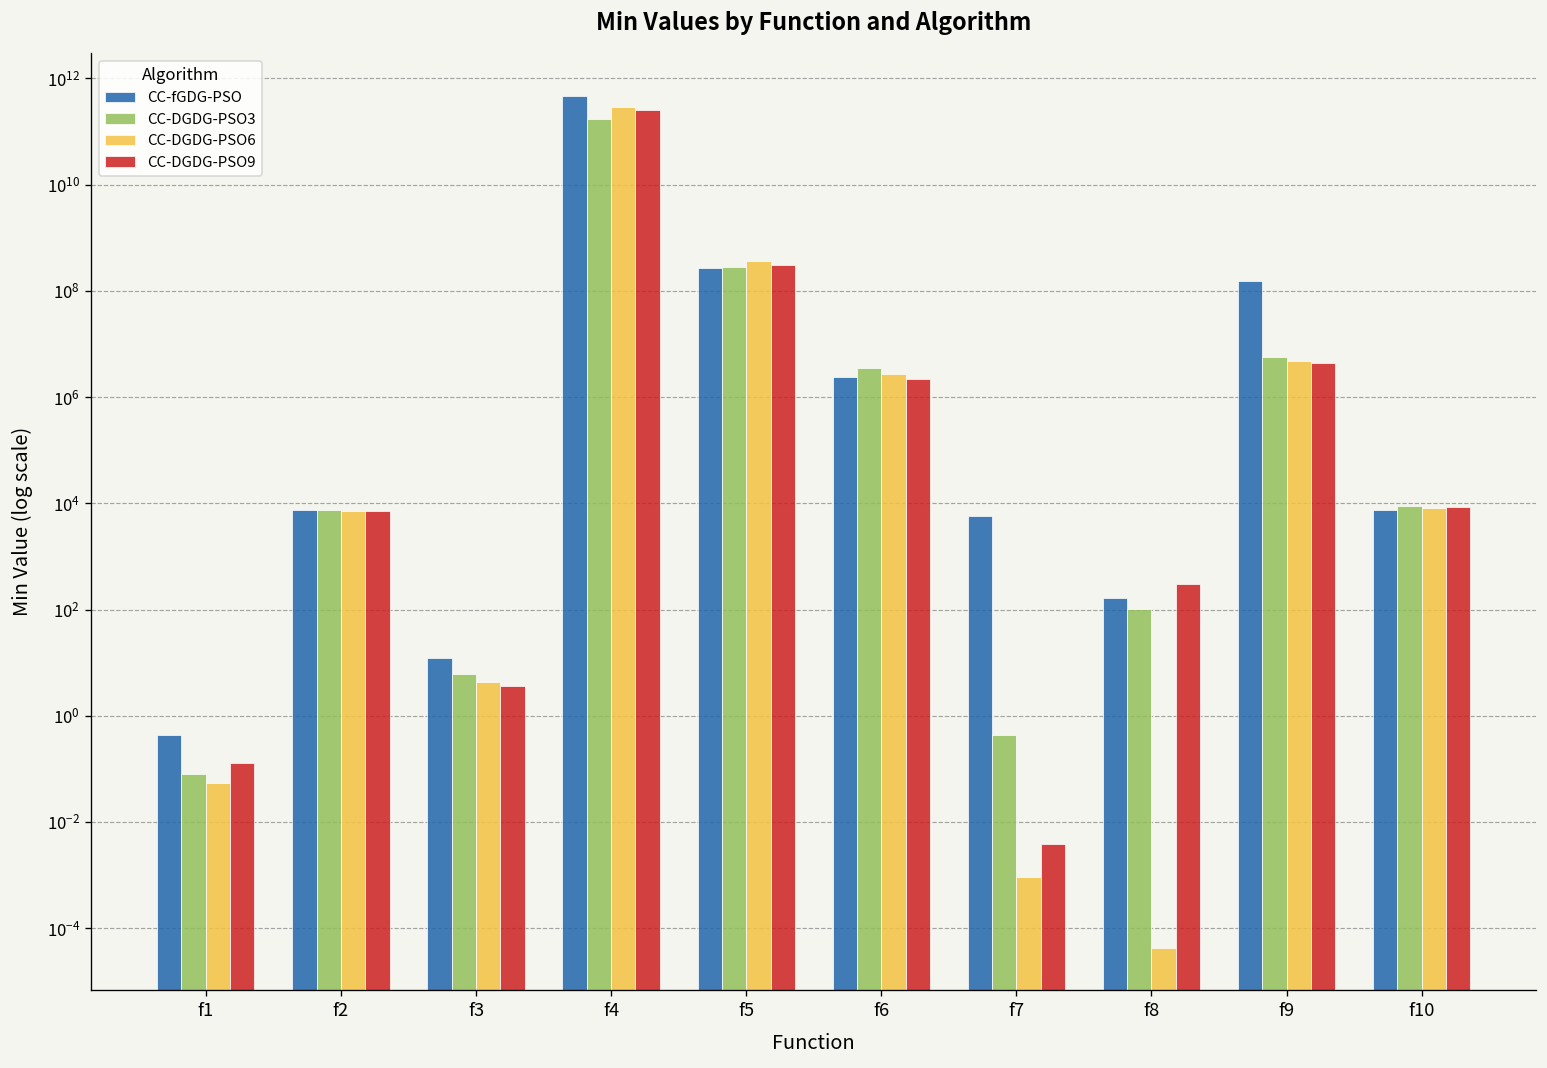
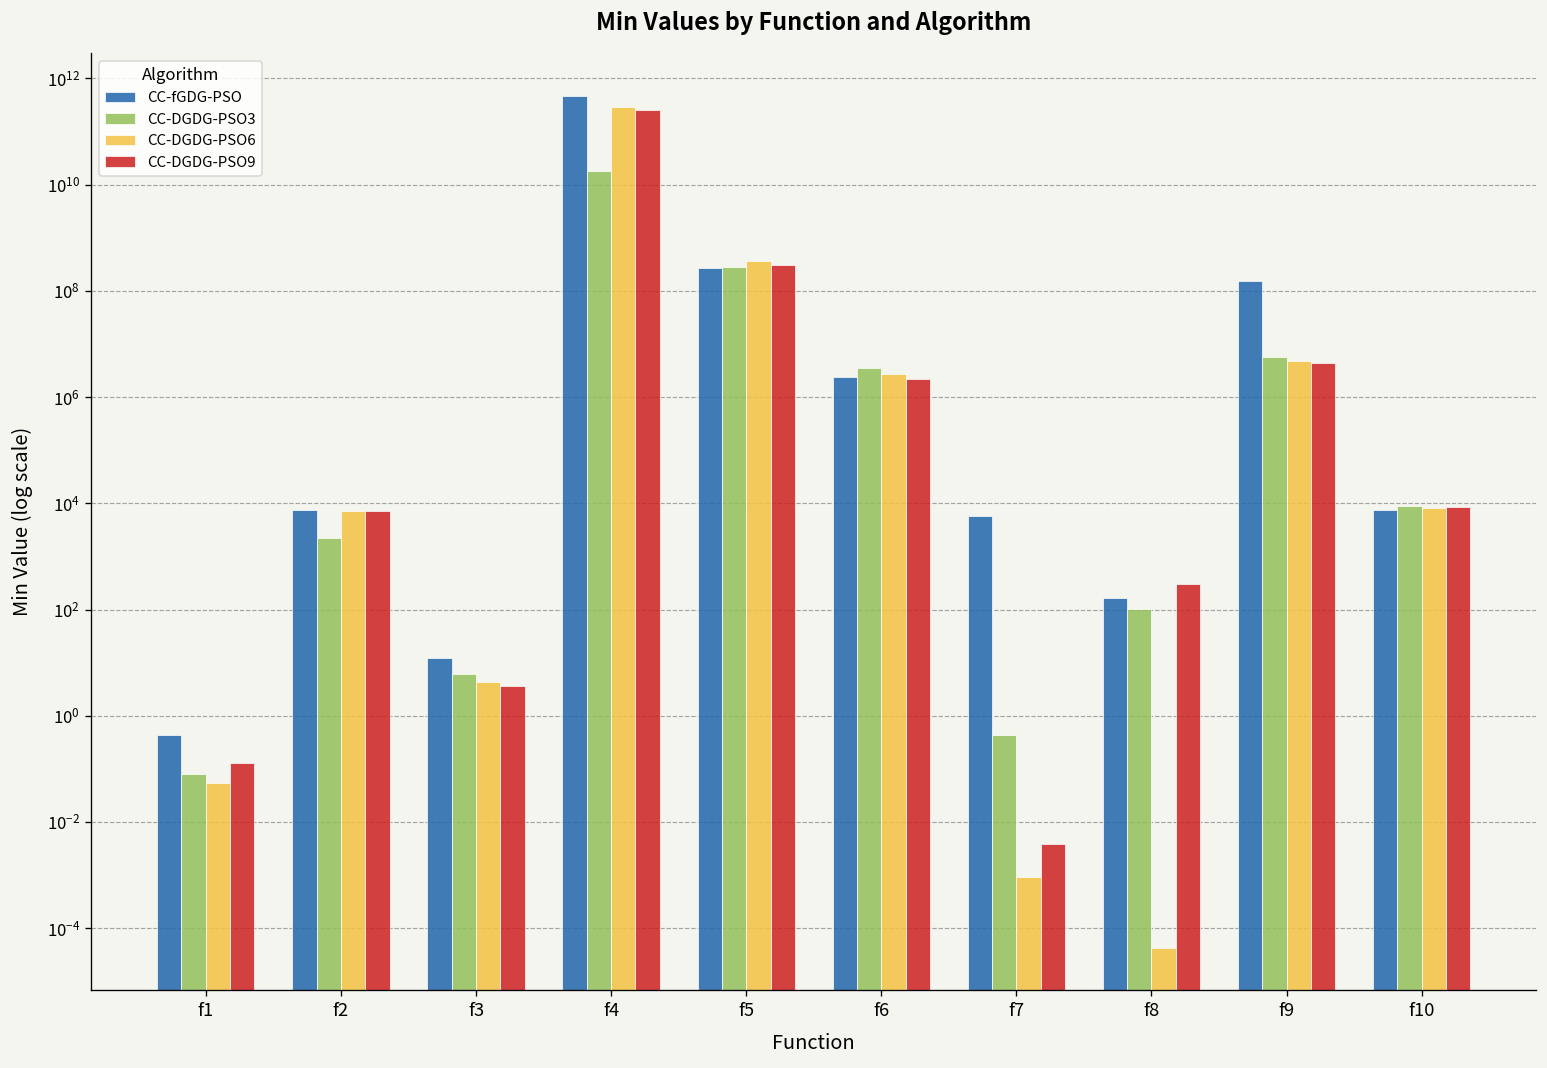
  {
    "CC-fGDG-PSO": {
      "f1": 0.4,
      "f2": 7000,
      "f3": 12,
      "f4": 500000000000,
      "f5": 300000000,
      "f6": 2000000,
      "f7": 6000,
      "f8": 160,
      "f9": 150000000,
      "f10": 7000
    },
    "CC-DGDG-PSO3": {
      "f1": 0.08,
-     "f2": 7000,
+     "f2": 2000,
      "f3": 6,
-     "f4": 170000000000,
+     "f4": 18000000000,
      "f5": 300000000,
      "f6": 4000000,
      "f7": 0.4,
      "f8": 100,
      "f9": 6000000,
      "f10": 9000
    },
    "CC-DGDG-PSO6": {
      "f1": 0.05,
      "f2": 7000,
      "f3": 4,
      "f4": 300000000000,
      "f5": 400000000,
      "f6": 3000000,
      "f7": 0.0009,
      "f8": 0.00004,
      "f9": 5000000,
      "f10": 8000
    },
    "CC-DGDG-PSO9": {
      "f1": 0.13,
      "f2": 7000,
      "f3": 4,
      "f4": 300000000000,
      "f5": 300000000,
      "f6": 2000000,
      "f7": 0.004,
      "f8": 300,
      "f9": 4000000,
      "f10": 8000
    }
  }
